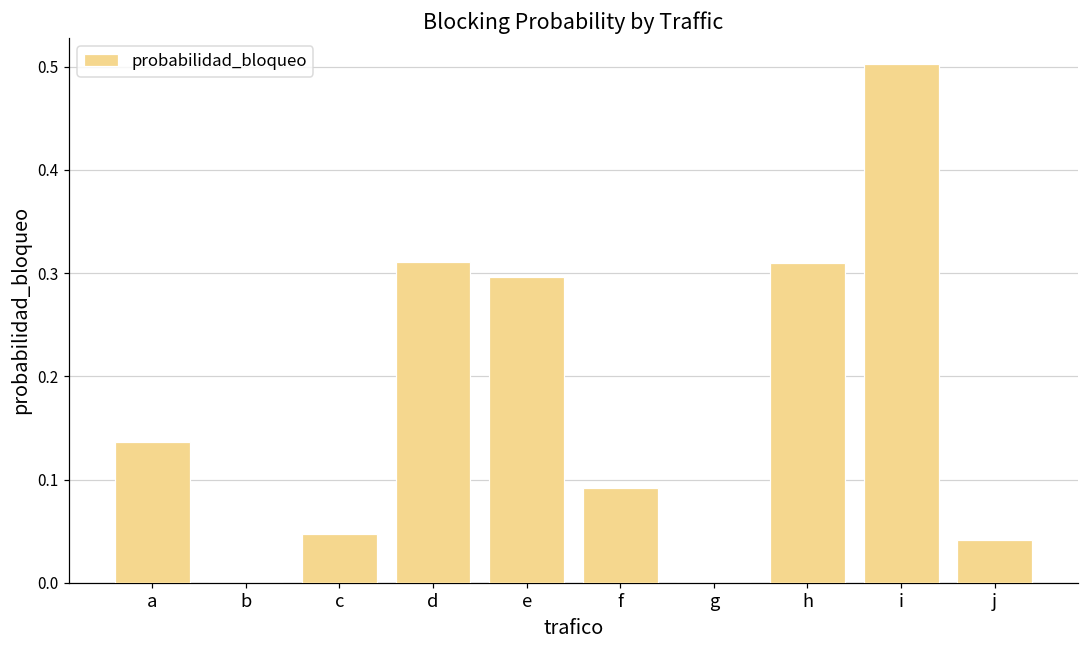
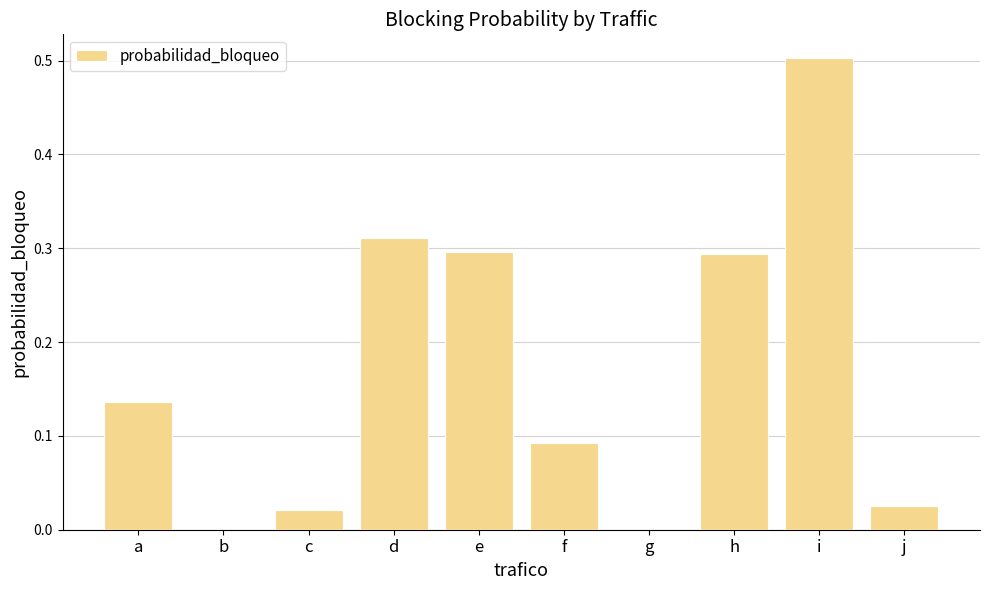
  {
    "a": 0.14,
-   "c": 0.05,
+   "c": 0.02,
    "d": 0.31,
    "e": 0.30,
    "f": 0.09,
-   "h": 0.31,
+   "h": 0.29,
    "i": 0.50,
-   "j": 0.04
+   "j": 0.02
  }
